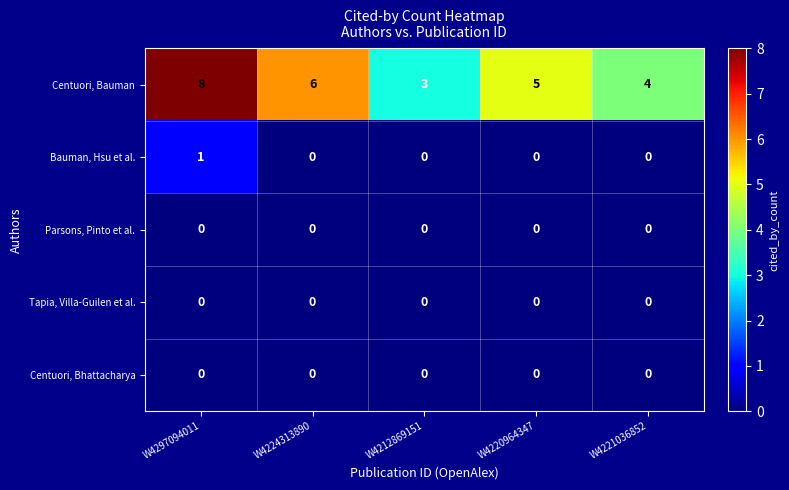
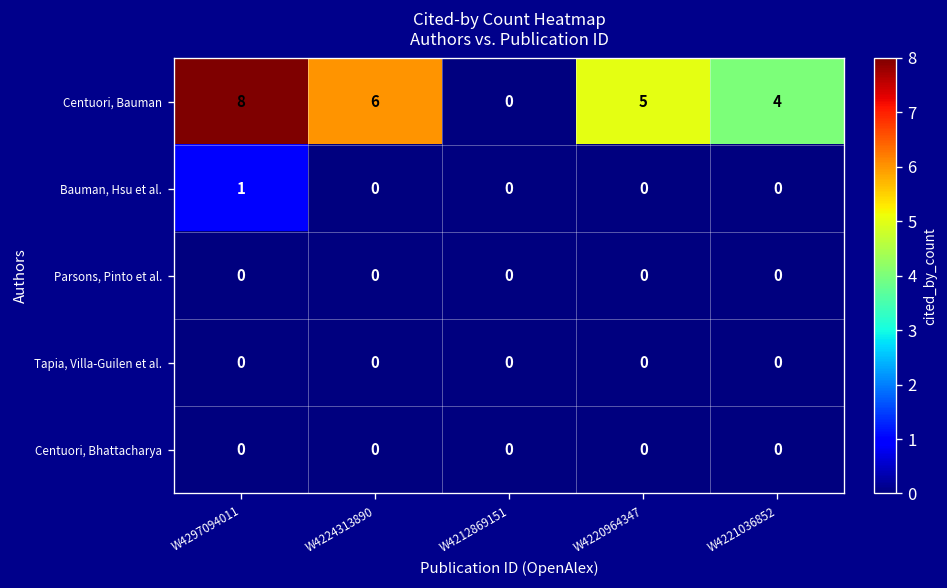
  {
    "Centuori, Bauman": {
      "W4297094011": 8,
      "W4224313890": 6,
-     "W4212869151": 3,
+     "W4212869151": 0,
      "W4220964347": 5,
      "W4221036852": 4
    },
    "Bauman, Hsu et al.": {
      "W4297094011": 1,
      "W4224313890": 0,
      "W4212869151": 0,
      "W4220964347": 0,
      "W4221036852": 0
    },
    "Parsons, Pinto et al.": {
      "W4297094011": 0,
      "W4224313890": 0,
      "W4212869151": 0,
      "W4220964347": 0,
      "W4221036852": 0
    },
    "Tapia, Villa-Guilen et al.": {
      "W4297094011": 0,
      "W4224313890": 0,
      "W4212869151": 0,
      "W4220964347": 0,
      "W4221036852": 0
    },
    "Centuori, Bhattacharya": {
      "W4297094011": 0,
      "W4224313890": 0,
      "W4212869151": 0,
      "W4220964347": 0,
      "W4221036852": 0
    }
  }
